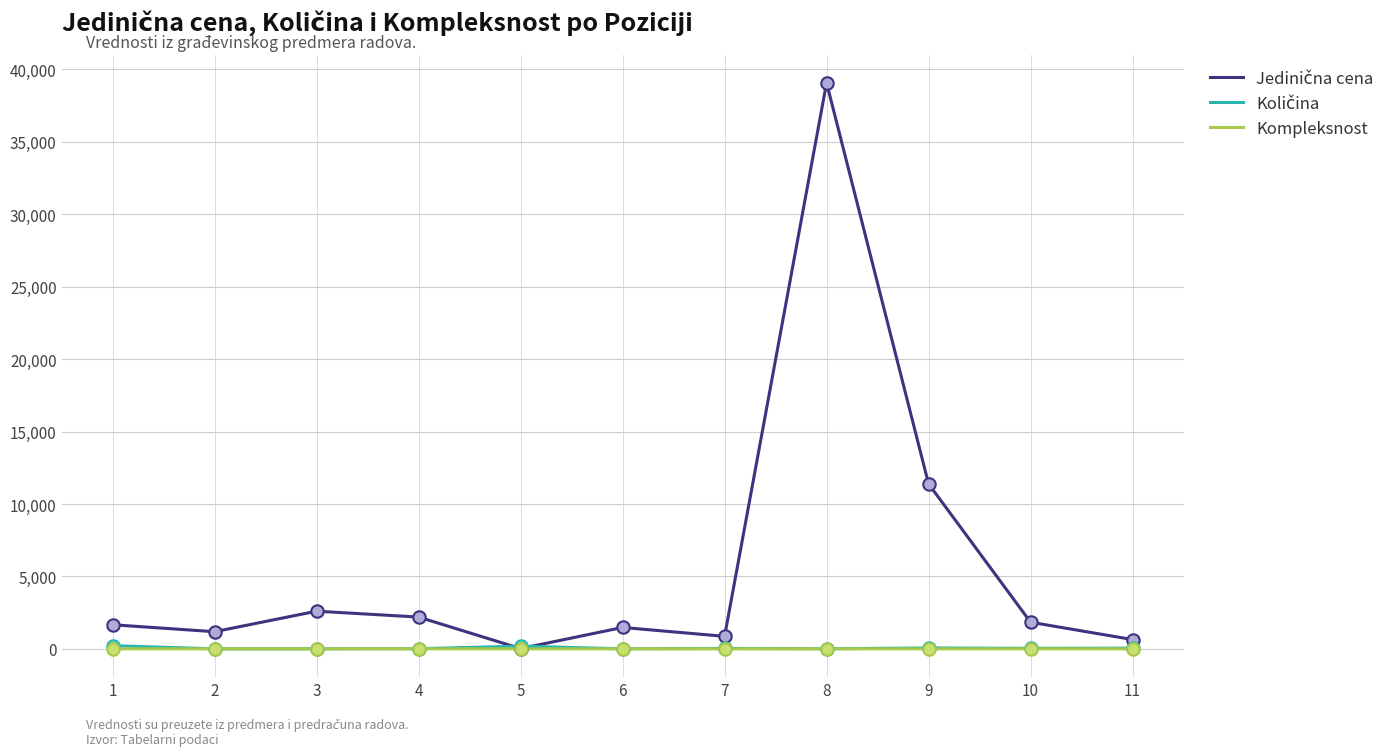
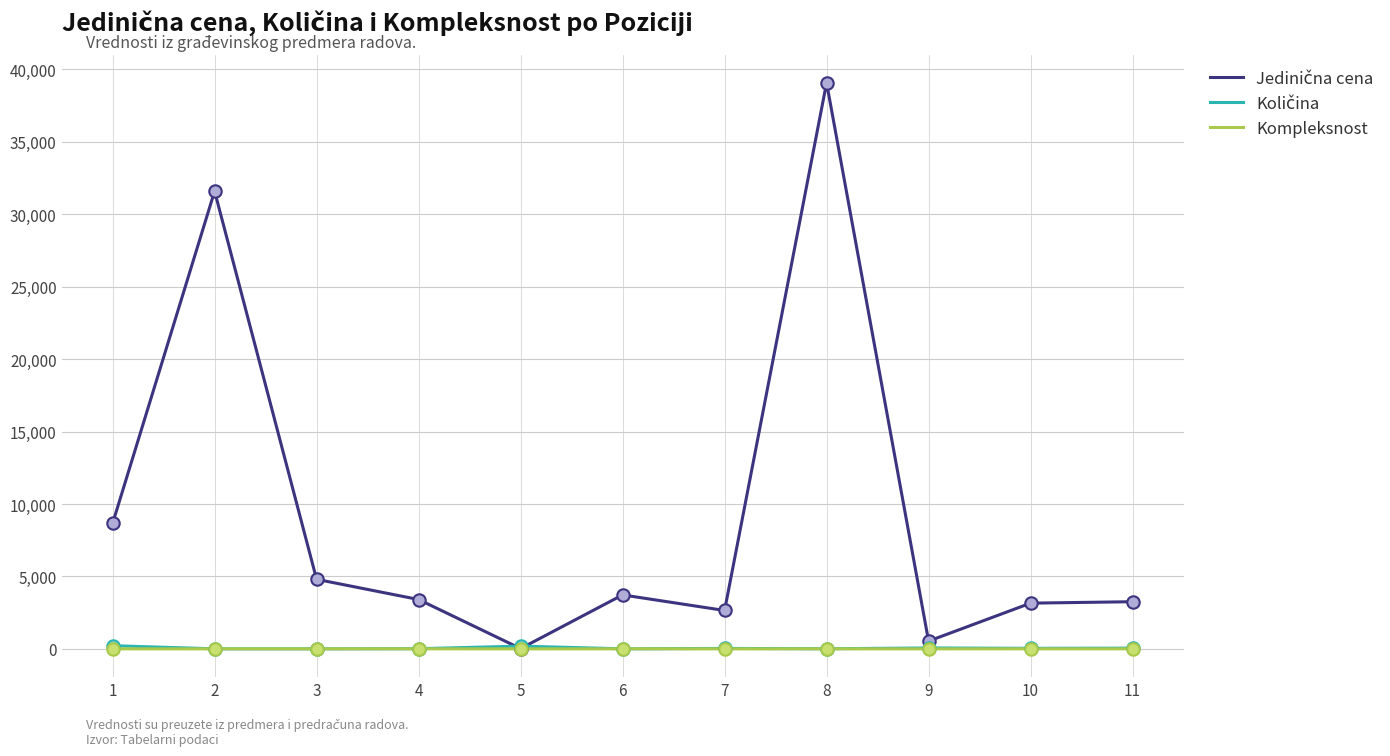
  {
    "Jedinična cena": {
-     "1": "1,700",
-     "2": "1,200",
-     "3": "2,600",
-     "4": "2,200",
-     "6": "1,500",
-     "7": "900",
+     "1": "8,700",
+     "2": "31,600",
+     "3": "4,800",
+     "4": "3,400",
+     "6": "3,700",
+     "7": "2,700",
      "8": "39,100",
-     "9": "11,400",
-     "10": "1,800",
-     "11": "600"
+     "9": "500",
+     "10": "3,200",
+     "11": "3,300"
    },
    "Količina": {
      "1": "200"
    },
    "Kompleksnost": {
      "1": "0"
    }
  }
